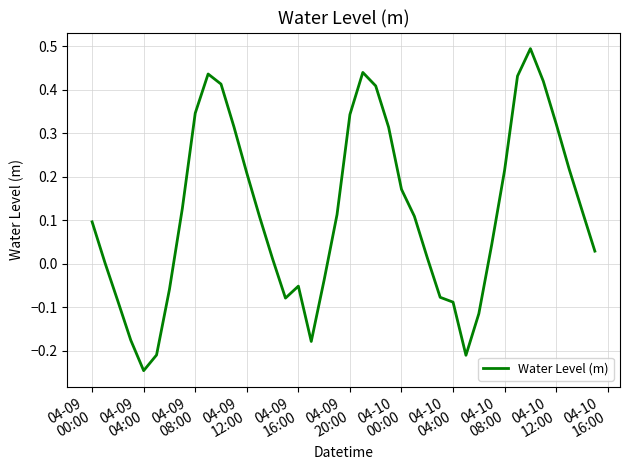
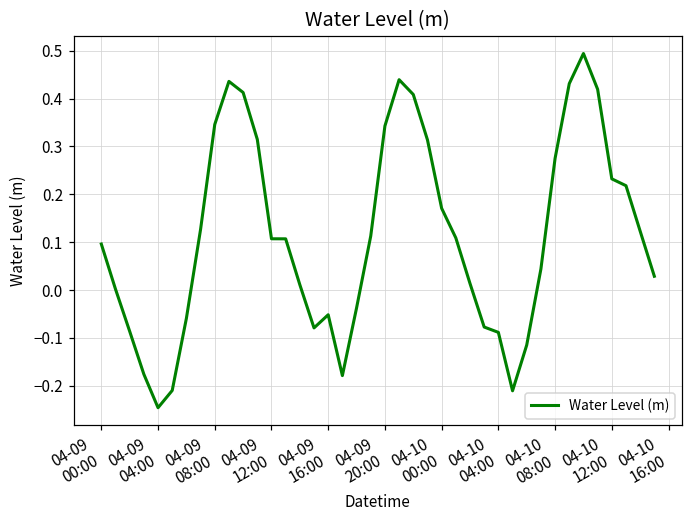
  {
    "04-09 00:00": 0.10,
    "04-09 04:00": -0.25,
    "04-09 08:00": 0.35,
-   "04-09 12:00": 0.21,
+   "04-09 12:00": 0.11,
    "04-09 16:00": -0.05,
    "04-09 20:00": 0.34,
    "04-10 00:00": 0.17,
    "04-10 04:00": -0.09,
-   "04-10 08:00": 0.22,
-   "04-10 12:00": 0.32
+   "04-10 08:00": 0.28,
+   "04-10 12:00": 0.23
  }
